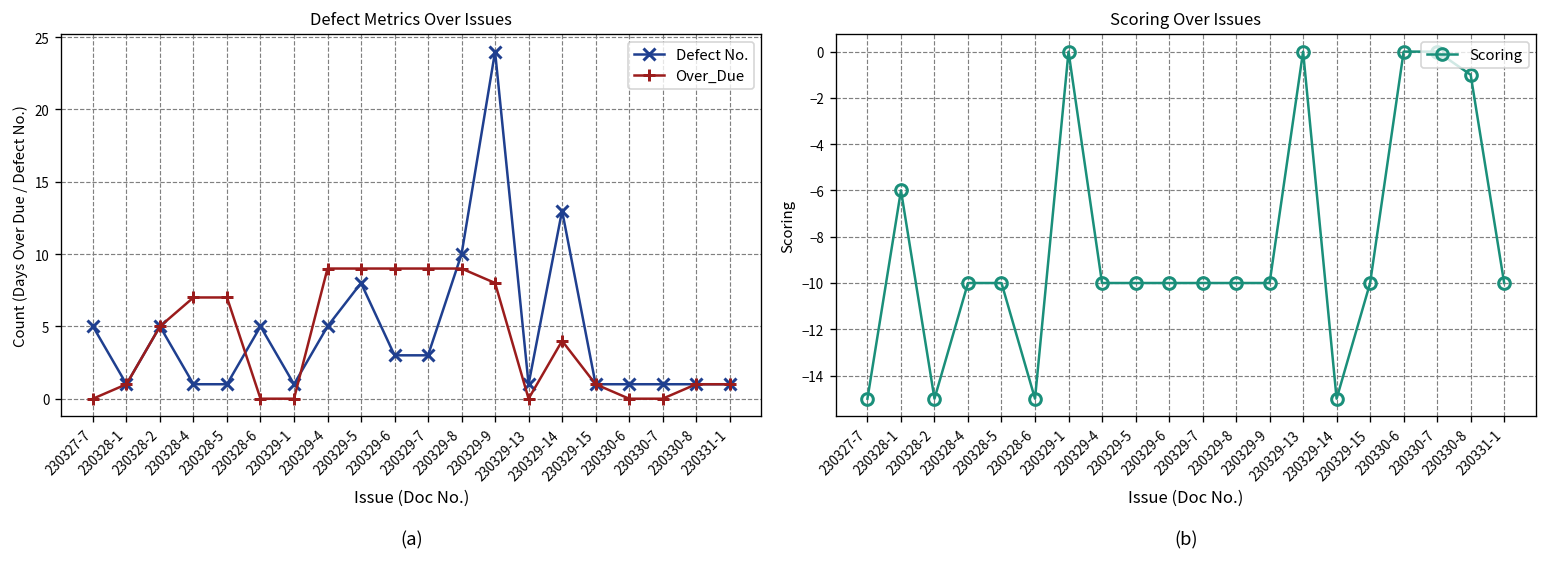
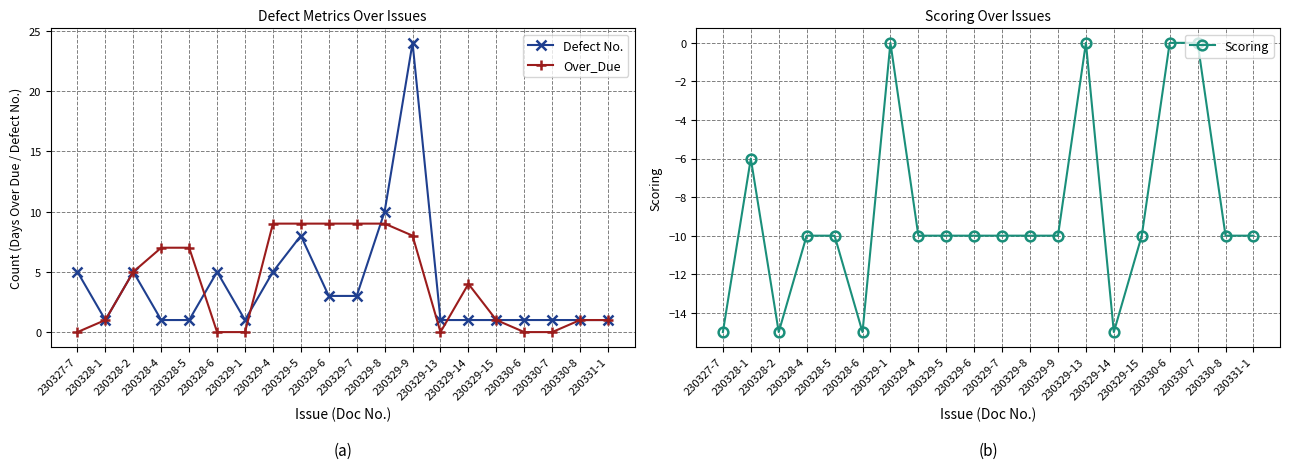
  {
    "Defect Metrics Over Issues": {
      "Defect No.": {
        "230327-7": 5,
        "230328-4": 1,
        "230328-5": 1,
        "230328-6": 5,
        "230329-1": 1,
        "230329-4": 5,
        "230329-5": 8,
        "230329-6": 3,
        "230329-7": 3,
        "230329-8": 10,
        "230329-9": 24,
        "230329-13": 1,
-       "230329-14": 13,
+       "230329-14": 1,
        "230330-6": 1,
        "230330-7": 1
      },
      "Over_Due": {
        "230327-7": 0,
        "230328-4": 7,
        "230328-5": 7,
        "230328-6": 0,
        "230329-1": 0,
        "230329-4": 9,
        "230329-5": 9,
        "230329-6": 9,
        "230329-7": 9,
        "230329-8": 9,
        "230329-9": 8,
        "230329-13": 0,
        "230329-14": 4,
        "230330-6": 0,
        "230330-7": 0
      }
    },
    "Scoring Over Issues": {
      "230327-7": -15,
      "230328-1": -6,
      "230328-2": -15,
      "230328-4": -10,
      "230328-5": -10,
      "230328-6": -15,
      "230329-1": 0,
      "230329-4": -10,
      "230329-5": -10,
      "230329-6": -10,
      "230329-7": -10,
      "230329-8": -10,
      "230329-9": -10,
      "230329-13": 0,
      "230329-14": -15,
      "230329-15": -10,
      "230330-6": 0,
-     "230330-8": -1,
+     "230330-8": -10,
      "230331-1": -10
    }
  }
